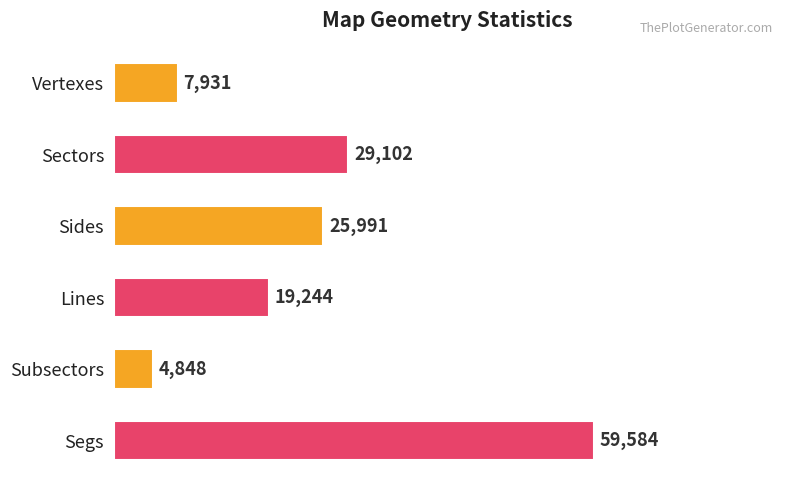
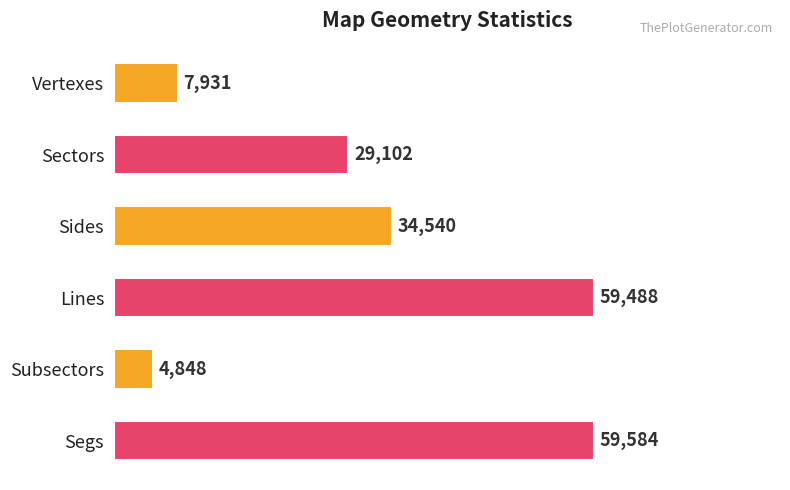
  {
    "Vertexes": "7,931",
    "Sectors": "29,102",
-   "Sides": "25,991",
-   "Lines": "19,244",
+   "Sides": "34,540",
+   "Lines": "59,488",
    "Subsectors": "4,848",
    "Segs": "59,584"
  }
